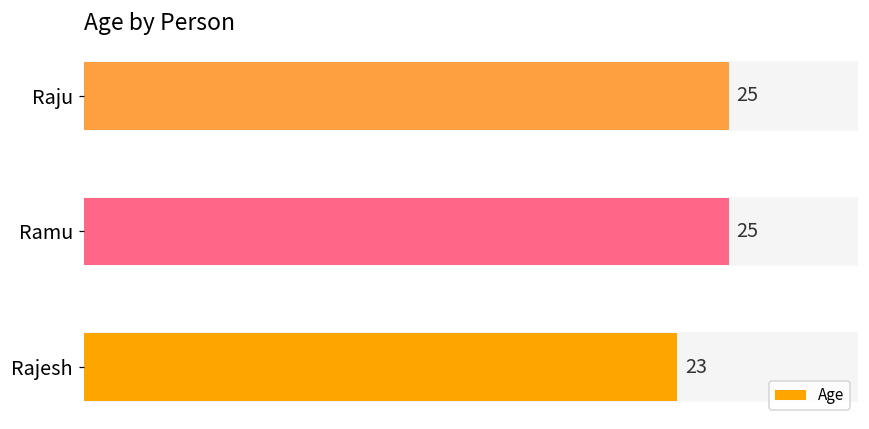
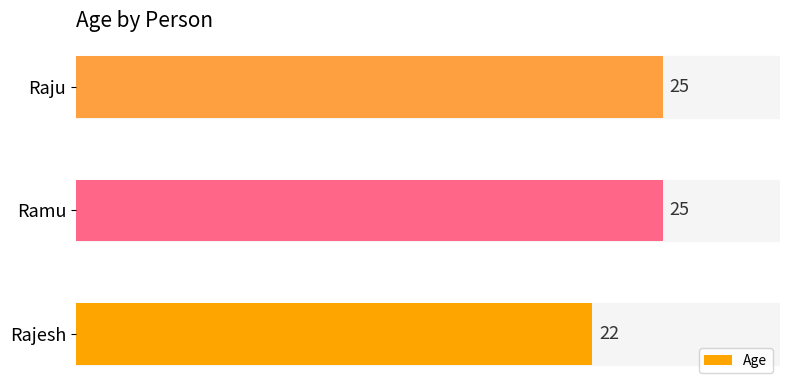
  {
    "Raju": 25,
    "Ramu": 25,
-   "Rajesh": 23
+   "Rajesh": 22
  }
